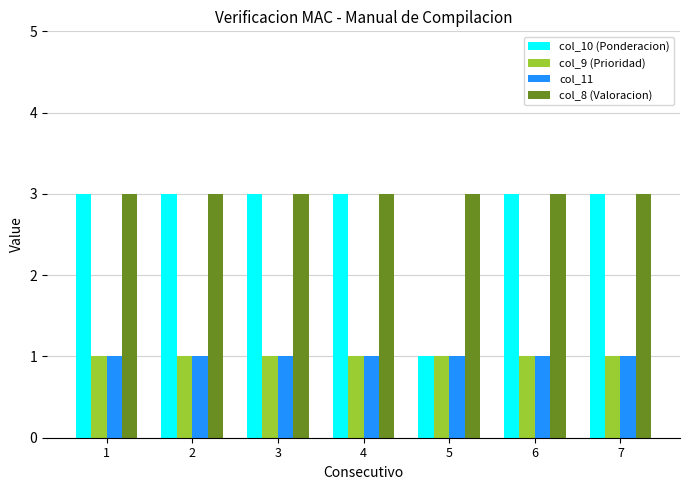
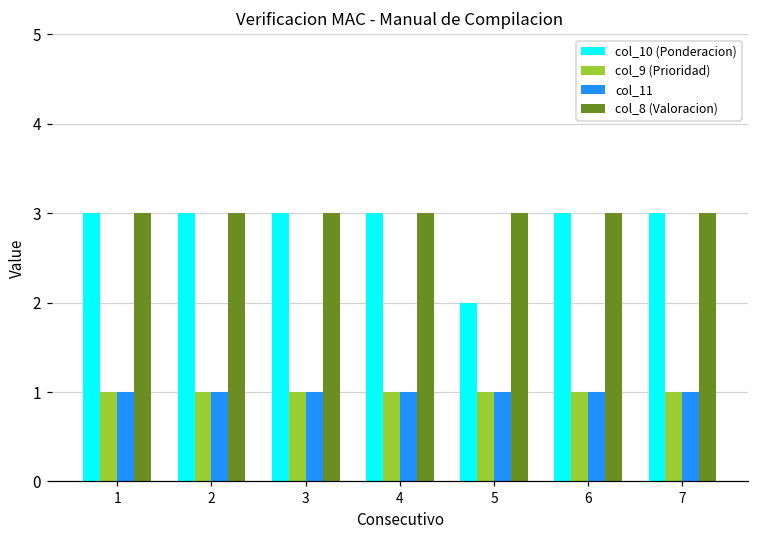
  {
    "col_10 (Ponderacion)": {
      "1": 3,
      "2": 3,
      "3": 3,
      "4": 3,
-     "5": 1,
+     "5": 2,
      "6": 3,
      "7": 3
    },
    "col_9 (Prioridad)": {
      "1": 1,
      "2": 1,
      "3": 1,
      "4": 1,
      "5": 1,
      "6": 1,
      "7": 1
    },
    "col_11": {
      "1": 1,
      "2": 1,
      "3": 1,
      "4": 1,
      "5": 1,
      "6": 1,
      "7": 1
    },
    "col_8 (Valoracion)": {
      "1": 3,
      "2": 3,
      "3": 3,
      "4": 3,
      "5": 3,
      "6": 3,
      "7": 3
    }
  }
